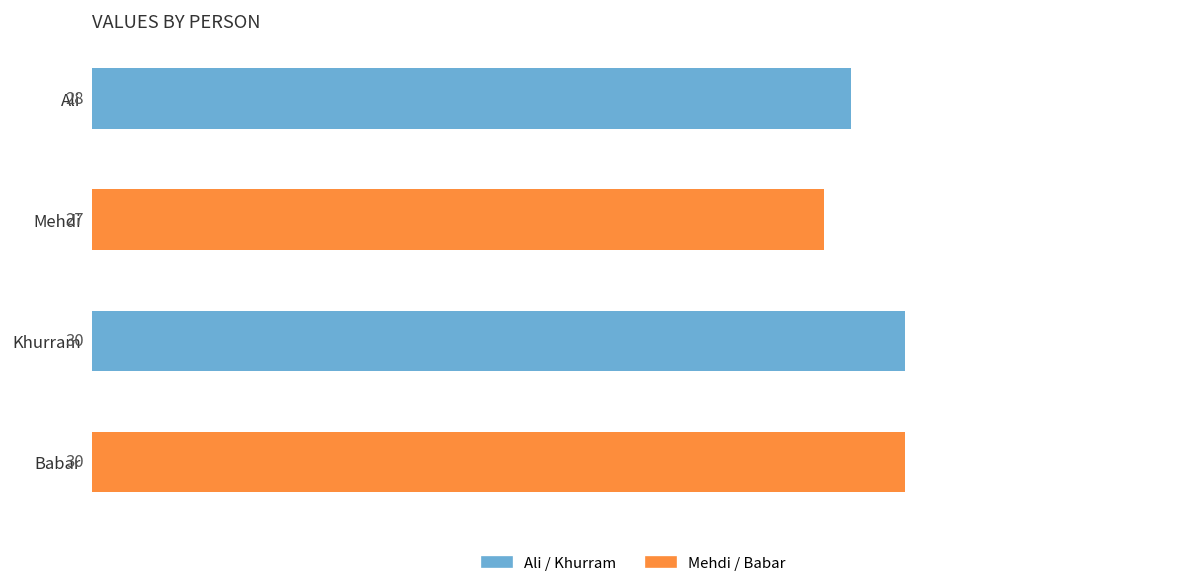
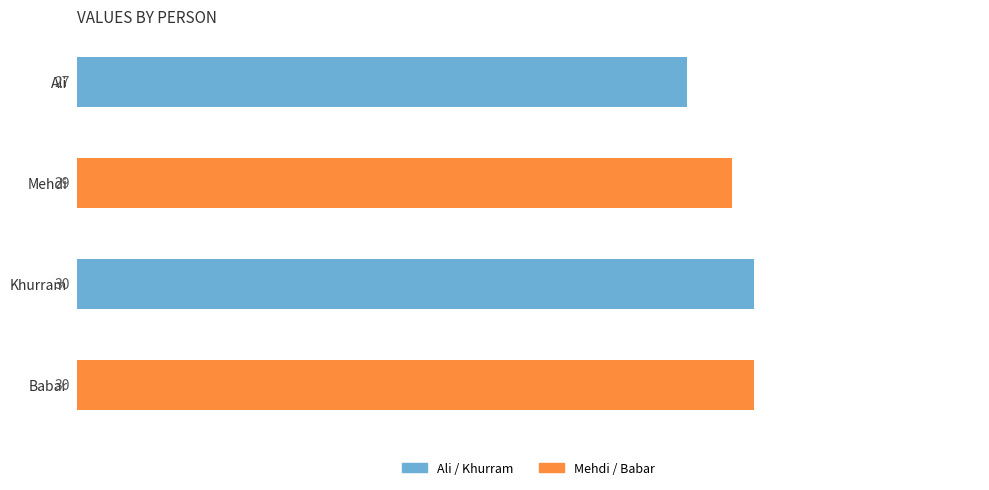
  {
-   "Ali": 28,
-   "Mehdi": 27
+   "Ali": 27,
+   "Mehdi": 29
  }
